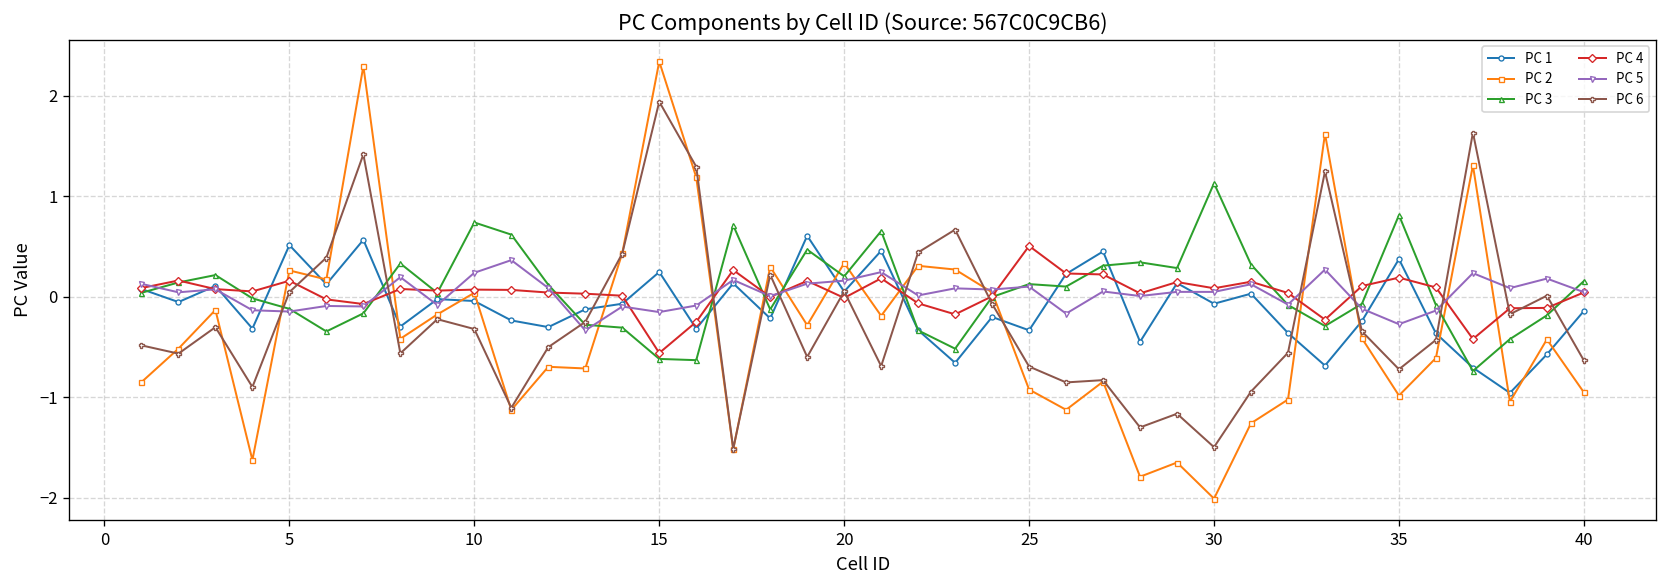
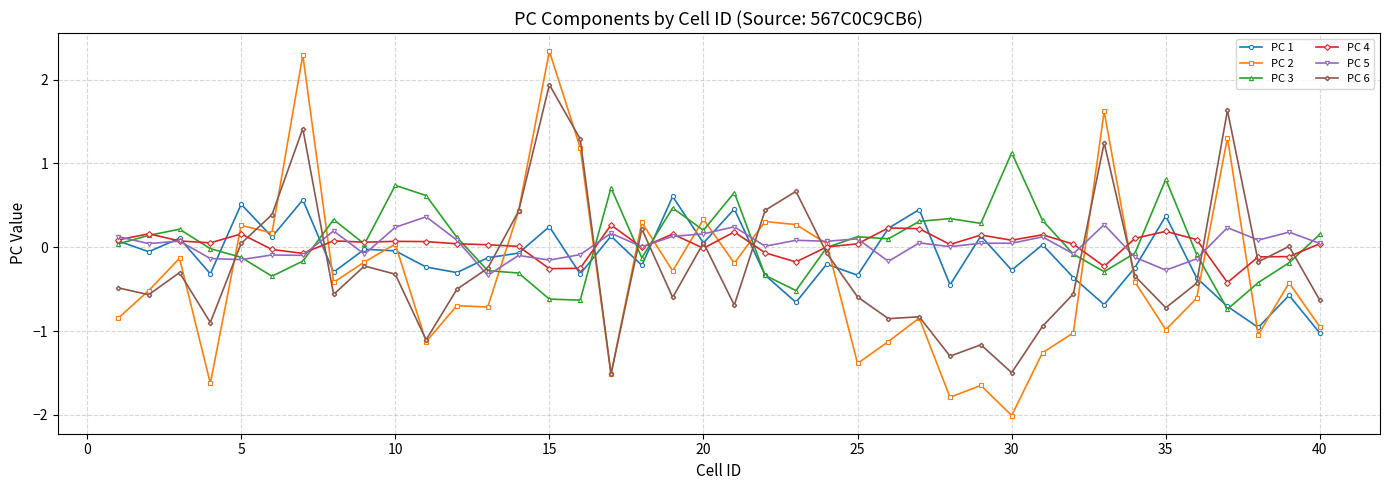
  {
    "PC 1": {
      "5": 0.5,
      "10": 0.0,
      "15": 0.2,
      "25": -0.3,
-     "30": -0.1,
+     "30": -0.3,
      "35": 0.4,
-     "40": -0.1
+     "40": -1.0
    },
    "PC 2": {
      "5": 0.3,
      "10": 0.0,
      "15": 2.3,
      "20": 0.3,
-     "25": -0.9,
+     "25": -1.4,
      "30": -2.0,
      "35": -1.0,
      "40": -1.0
    },
    "PC 3": {
      "10": 0.7,
      "15": -0.6,
      "20": 0.2,
      "30": 1.1,
      "35": 0.8,
      "40": 0.2
    },
    "PC 4": {
      "5": 0.2,
      "10": 0.1,
-     "15": -0.6,
+     "15": -0.3,
      "20": 0.0,
-     "25": 0.5,
+     "25": 0.0,
      "30": 0.1,
      "35": 0.2
    },
    "PC 5": {
      "10": 0.2,
      "15": -0.2,
      "20": 0.2,
      "30": 0.0,
      "35": -0.3
    },
    "PC 6": {
      "5": 0.0,
      "10": -0.3,
      "15": 1.9,
-     "25": -0.7,
+     "25": -0.6,
      "30": -1.5,
      "35": -0.7,
      "40": -0.6
    }
  }
